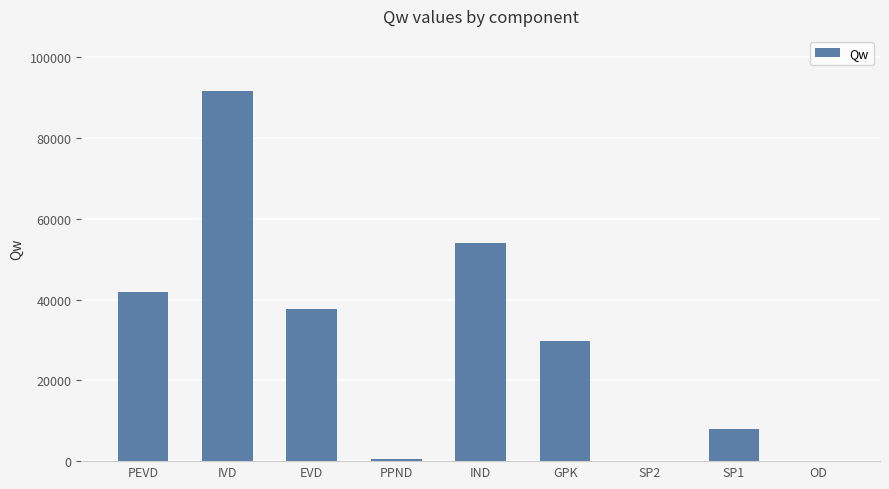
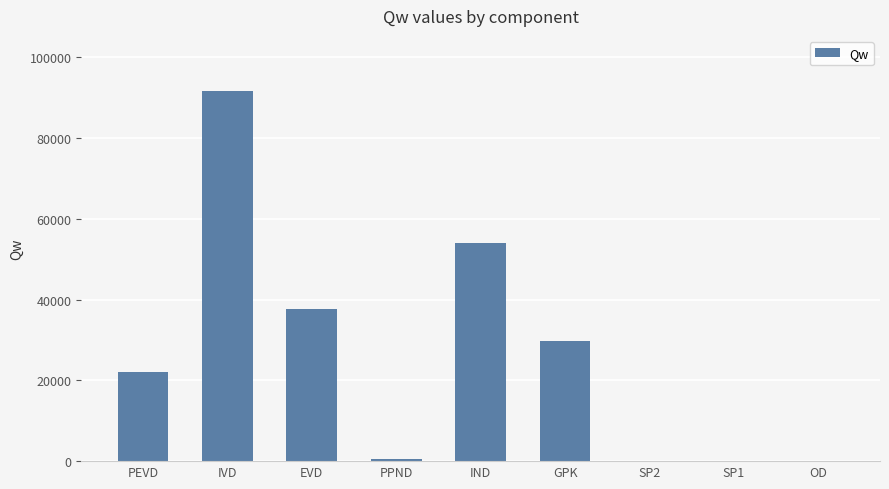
  {
-   "PEVD": 42000,
+   "PEVD": 22000,
    "IVD": 92000,
    "EVD": 38000,
    "IND": 54000,
    "GPK": 30000,
-   "SP1": 8000
+   "SP1": 0
  }
